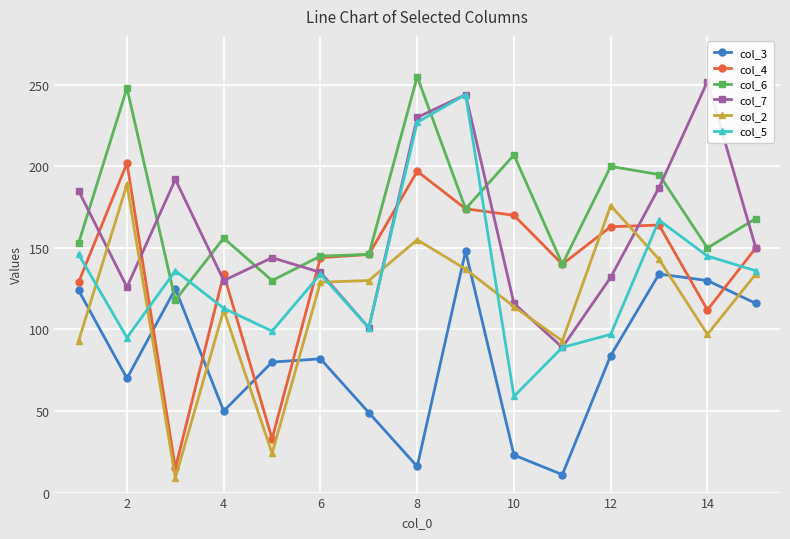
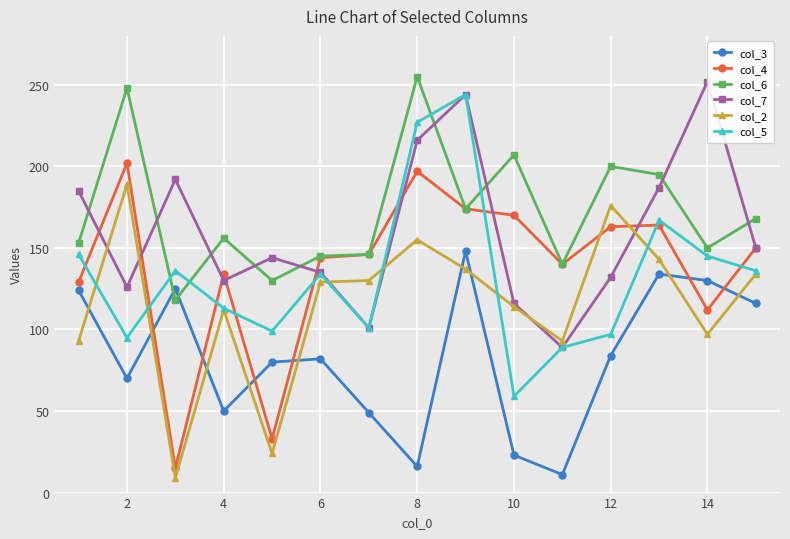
  {
    "col_3": {
      "2": 70,
      "4": 50,
      "6": 82,
      "8": 16,
      "10": 23,
      "12": 84,
      "14": 130
    },
    "col_4": {
      "2": 202,
      "4": 134,
      "8": 197,
      "10": 170,
      "12": 163,
      "14": 112
    },
    "col_6": {
      "2": 248,
      "4": 156,
      "8": 255,
      "10": 207,
      "12": 200,
      "14": 150
    },
    "col_7": {
      "2": 126,
      "4": 130,
-     "8": 230,
+     "8": 216,
      "10": 116,
      "12": 132
    },
    "col_2": {
      "2": 189,
      "6": 129,
      "8": 155,
      "10": 114,
      "12": 176,
      "14": 97
    },
    "col_5": {
      "2": 95,
      "8": 227,
      "10": 59,
      "12": 97,
      "14": 145
    }
  }
